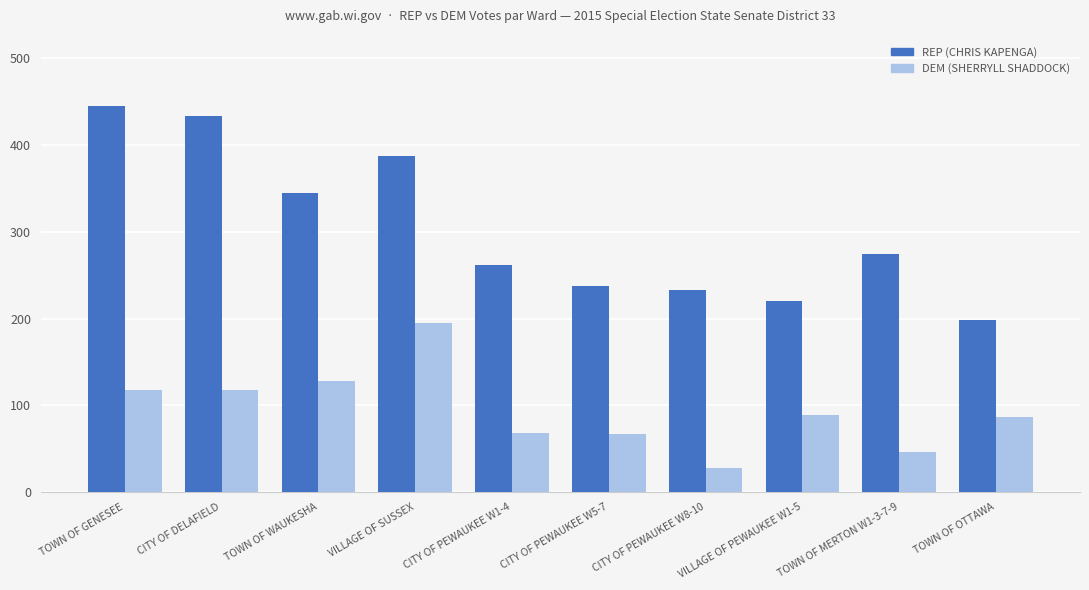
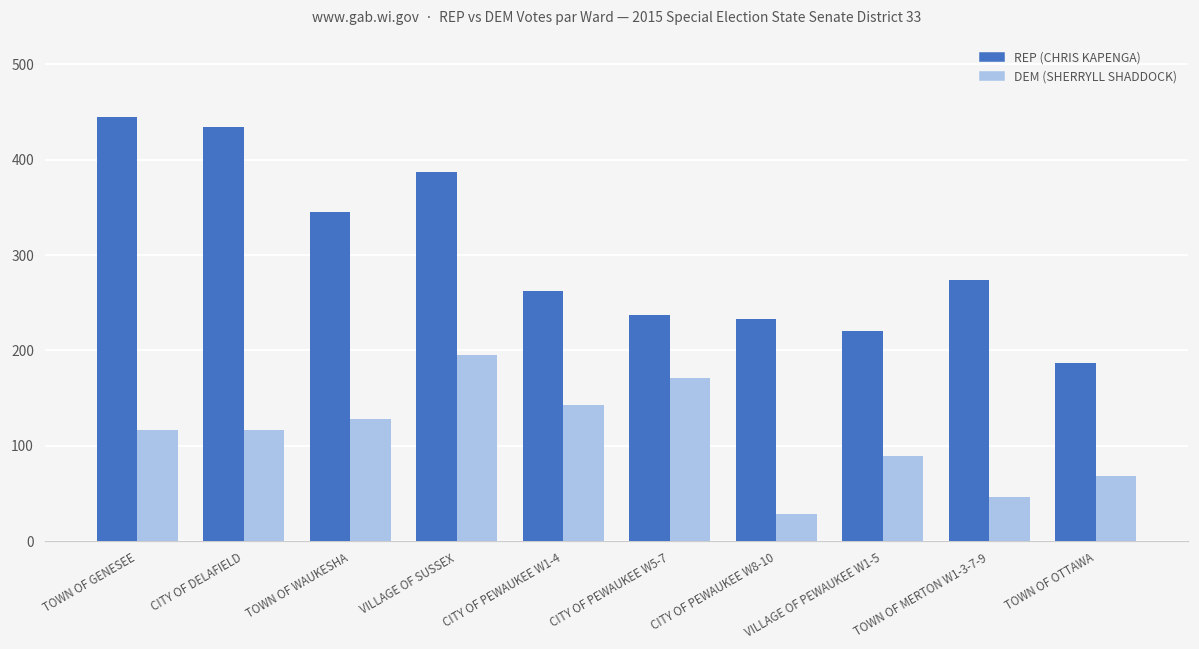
  {
    "REP (CHRIS KAPENGA)": {
      "TOWN OF GENESEE": 450,
      "CITY OF DELAFIELD": 430,
      "TOWN OF WAUKESHA": 350,
      "VILLAGE OF SUSSEX": 390,
      "CITY OF PEWAUKEE W1-4": 260,
      "CITY OF PEWAUKEE W5-7": 240,
      "CITY OF PEWAUKEE W8-10": 230,
      "VILLAGE OF PEWAUKEE W1-5": 220,
      "TOWN OF MERTON W1-3-7-9": 270,
-     "TOWN OF OTTAWA": 200
+     "TOWN OF OTTAWA": 190
    },
    "DEM (SHERRYLL SHADDOCK)": {
      "TOWN OF GENESEE": 120,
      "CITY OF DELAFIELD": 120,
      "TOWN OF WAUKESHA": 130,
      "VILLAGE OF SUSSEX": 200,
-     "CITY OF PEWAUKEE W1-4": 70,
-     "CITY OF PEWAUKEE W5-7": 70,
+     "CITY OF PEWAUKEE W1-4": 140,
+     "CITY OF PEWAUKEE W5-7": 170,
      "CITY OF PEWAUKEE W8-10": 30,
      "VILLAGE OF PEWAUKEE W1-5": 90,
      "TOWN OF MERTON W1-3-7-9": 50,
-     "TOWN OF OTTAWA": 90
+     "TOWN OF OTTAWA": 70
    }
  }
